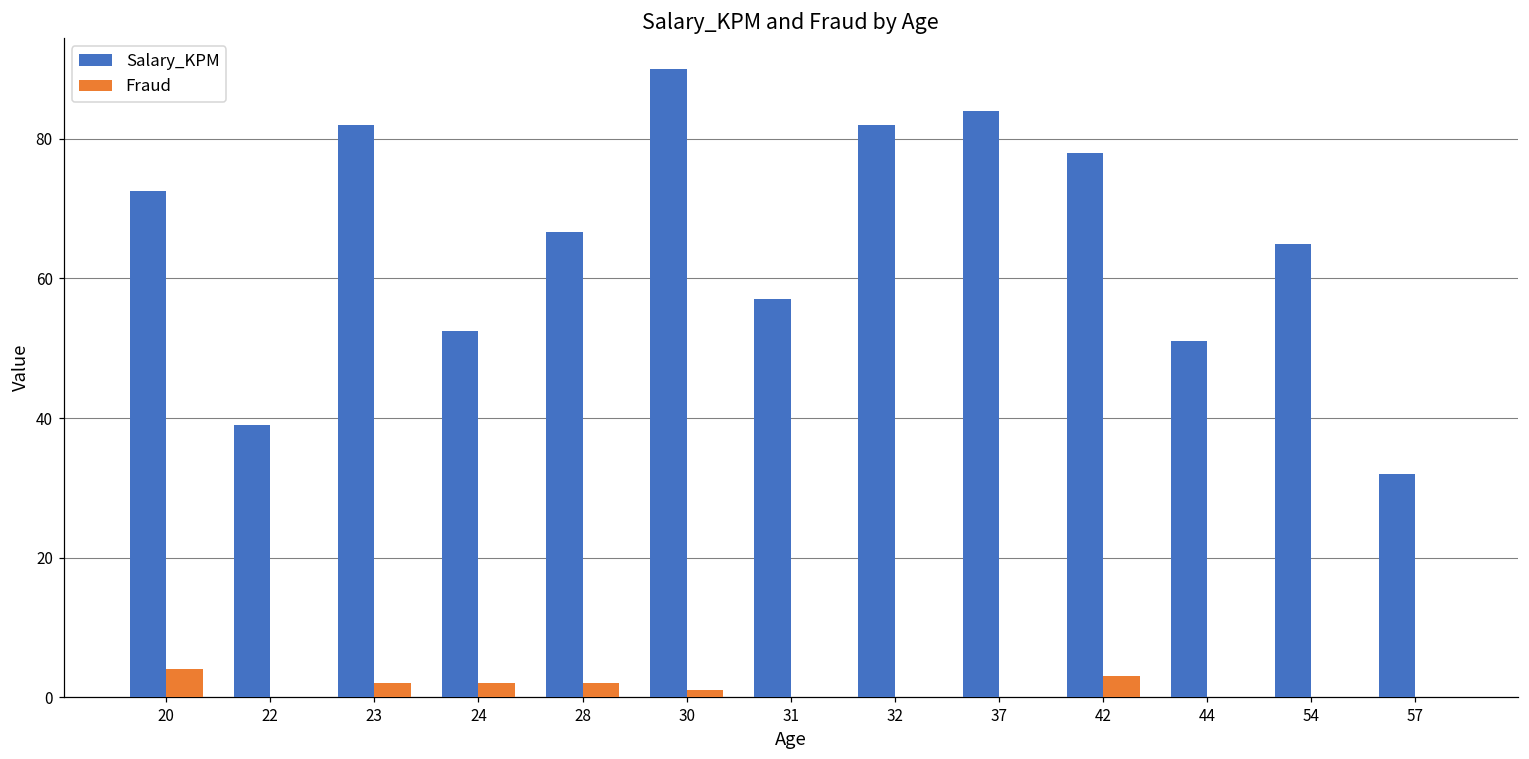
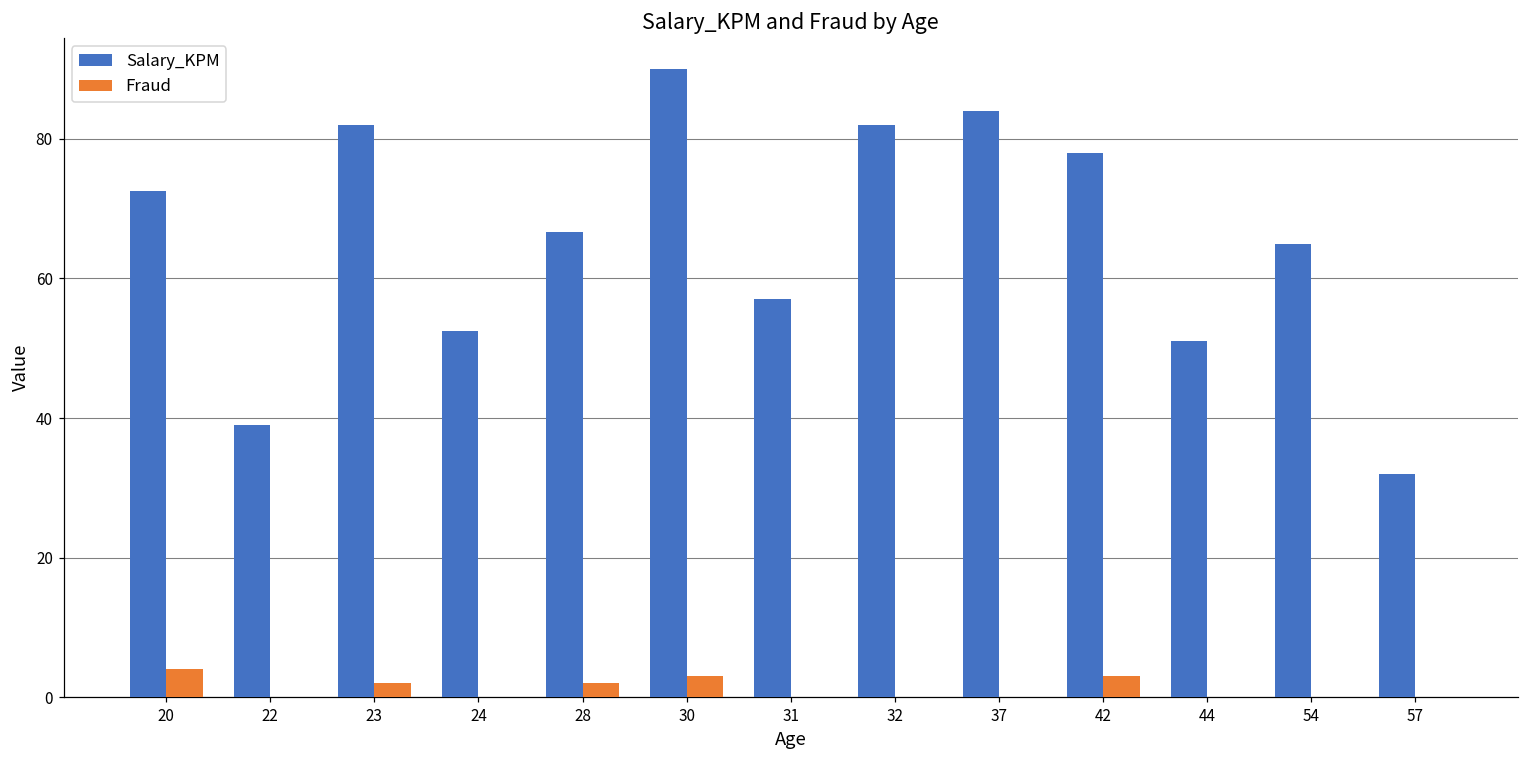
  {
    "Salary_KPM": {
      "20": 73,
      "22": 39,
      "23": 82,
      "24": 53,
      "28": 67,
      "30": 90,
      "31": 57,
      "32": 82,
      "37": 84,
      "42": 78,
      "44": 51,
      "54": 65,
      "57": 32
    },
    "Fraud": {
      "20": 4,
      "22": 0,
      "23": 2,
-     "24": 2,
+     "24": 0,
      "28": 2,
-     "30": 1,
+     "30": 3,
      "31": 0,
      "32": 0,
      "37": 0,
      "42": 3,
      "44": 0,
      "54": 0,
      "57": 0
    }
  }
